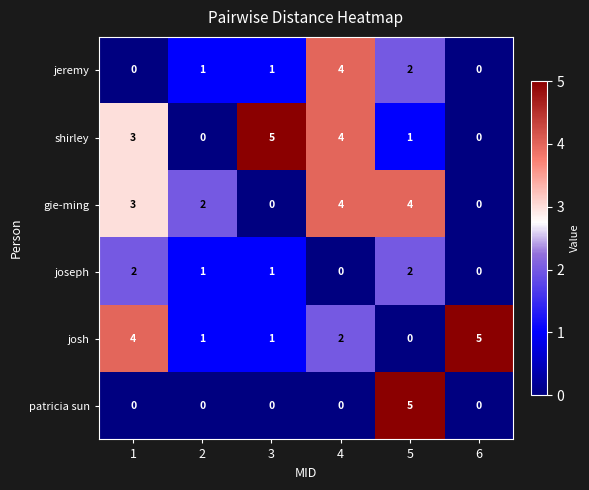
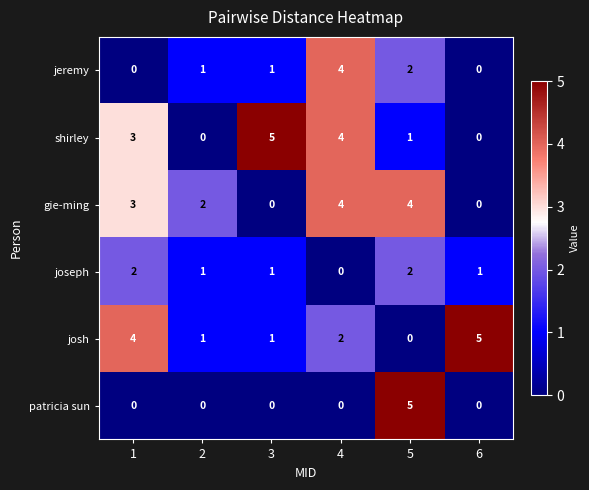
  {
    "jeremy": {
      "1": 0,
      "2": 1,
      "3": 1,
      "4": 4,
      "5": 2,
      "6": 0
    },
    "shirley": {
      "1": 3,
      "2": 0,
      "3": 5,
      "4": 4,
      "5": 1,
      "6": 0
    },
    "gie-ming": {
      "1": 3,
      "2": 2,
      "3": 0,
      "4": 4,
      "5": 4,
      "6": 0
    },
    "joseph": {
      "1": 2,
      "2": 1,
      "3": 1,
      "4": 0,
      "5": 2,
-     "6": 0
+     "6": 1
    },
    "josh": {
      "1": 4,
      "2": 1,
      "3": 1,
      "4": 2,
      "5": 0,
      "6": 5
    },
    "patricia sun": {
      "1": 0,
      "2": 0,
      "3": 0,
      "4": 0,
      "5": 5,
      "6": 0
    }
  }
